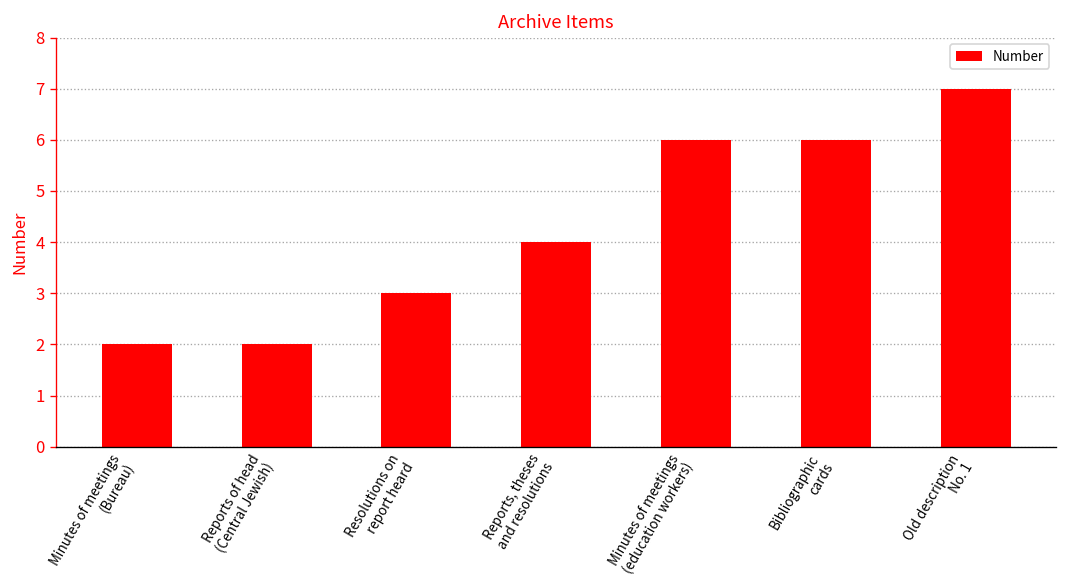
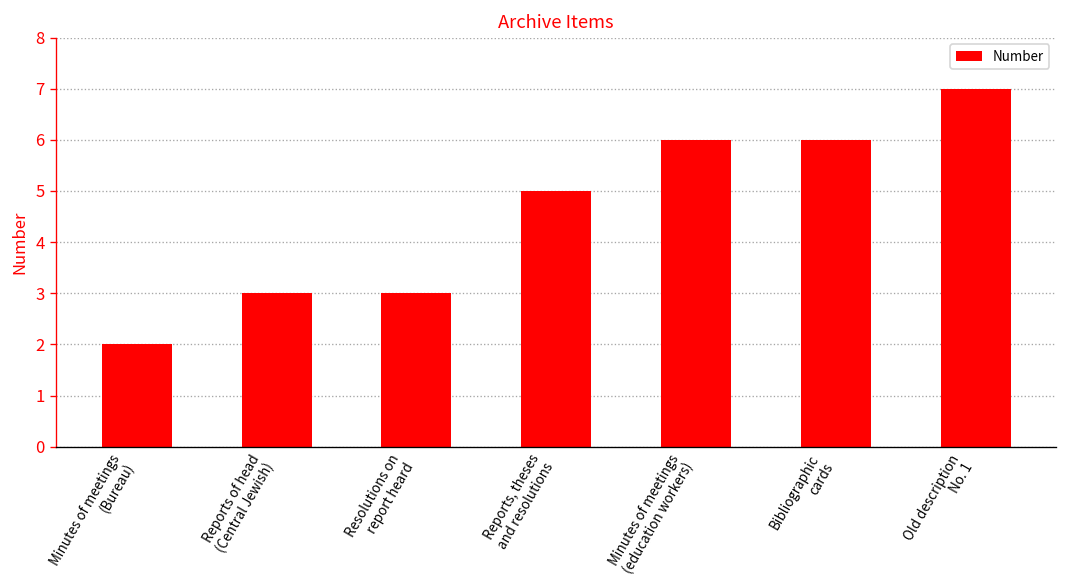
  {
    "Minutes of meetings (Bureau)": 2,
-   "Reports of head (Central Jewish)": 2,
+   "Reports of head (Central Jewish)": 3,
    "Resolutions on report heard": 3,
-   "Reports, theses and resolutions": 4,
+   "Reports, theses and resolutions": 5,
    "Minutes of meetings (education workers)": 6,
    "Bibliographic cards": 6,
    "Old description No. 1": 7
  }
